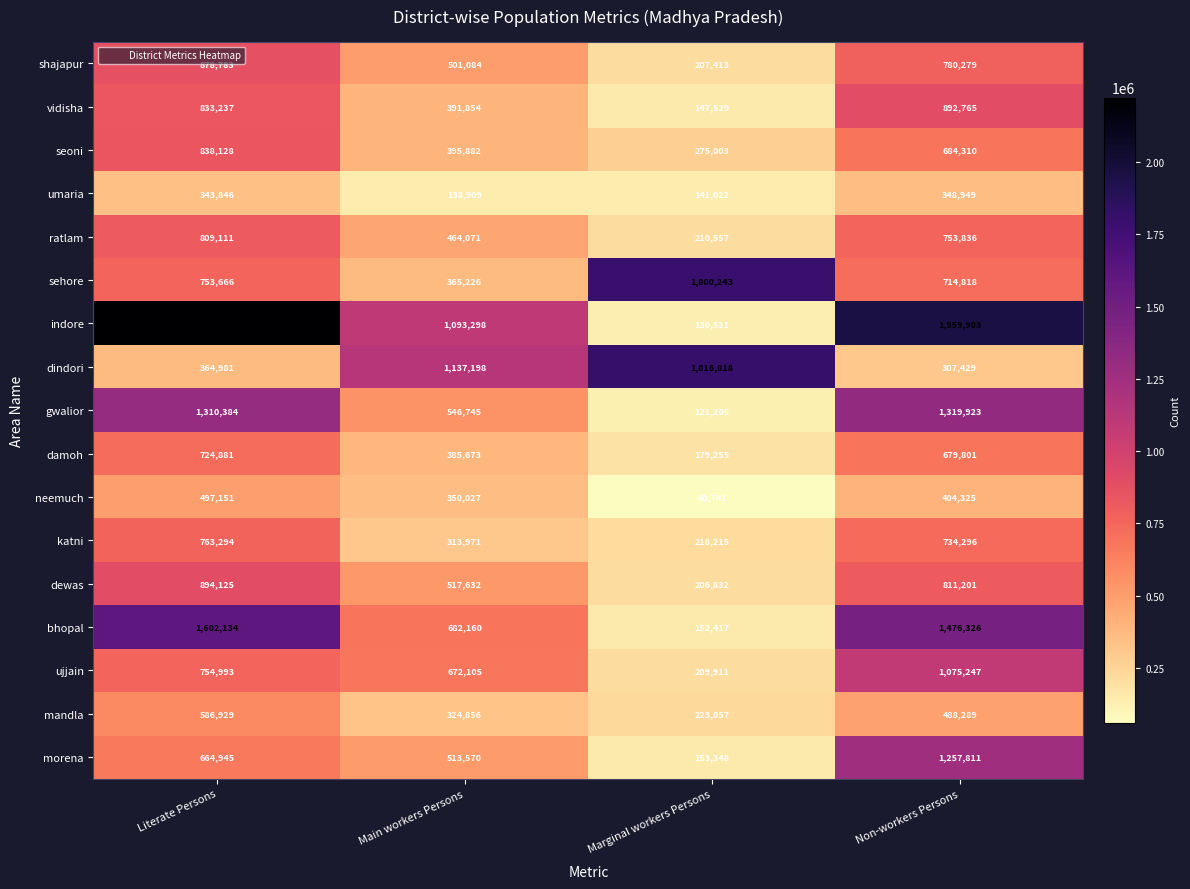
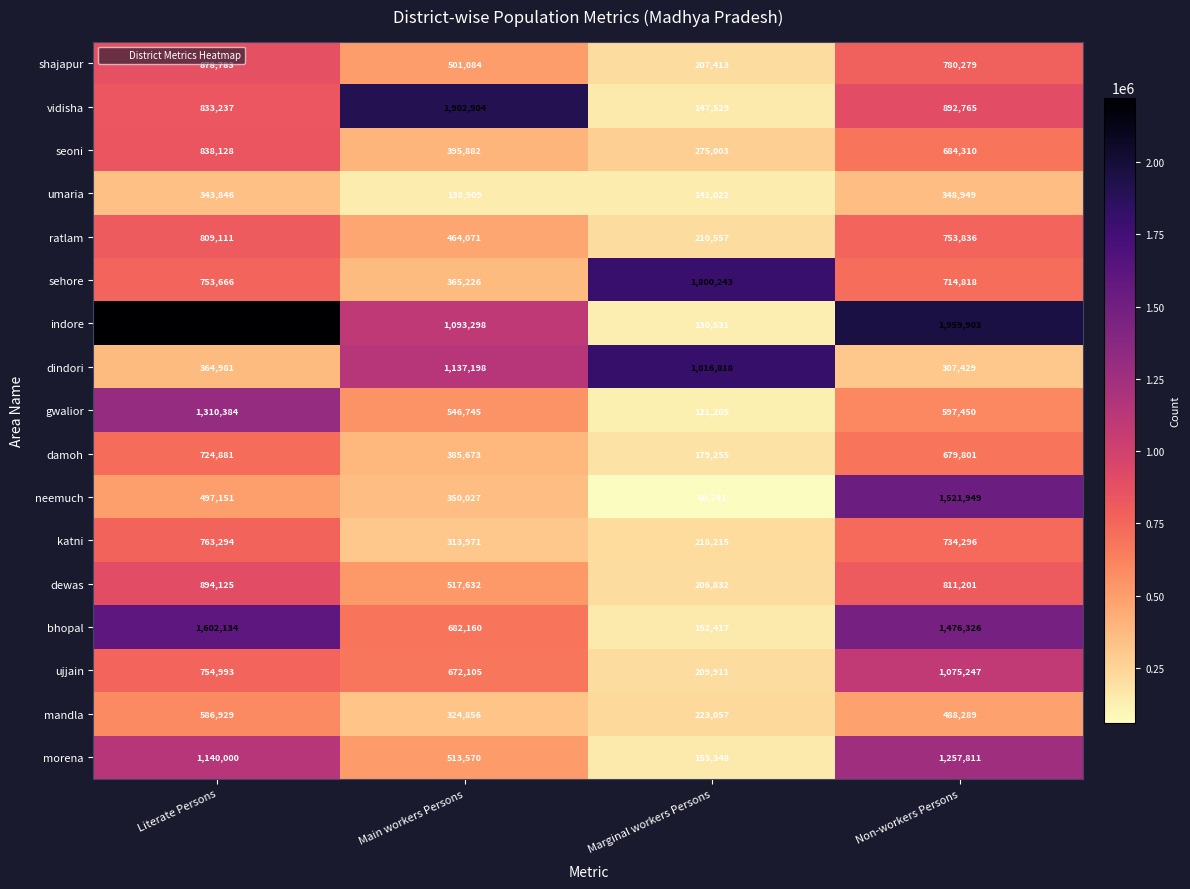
  {
    "shajapur": {
      "Main workers Persons": "501,084",
      "Marginal workers Persons": "207,413",
      "Non-workers Persons": "780,279"
    },
    "vidisha": {
      "Literate Persons": "833,237",
-     "Main workers Persons": "391,854",
+     "Main workers Persons": "1,902,904",
      "Marginal workers Persons": "147,529",
      "Non-workers Persons": "892,765"
    },
    "seoni": {
      "Literate Persons": "838,128",
      "Main workers Persons": "395,882",
      "Marginal workers Persons": "275,003",
      "Non-workers Persons": "684,310"
    },
    "umaria": {
      "Literate Persons": "343,846",
      "Main workers Persons": "138,909",
      "Marginal workers Persons": "141,022",
      "Non-workers Persons": "348,949"
    },
    "ratlam": {
      "Literate Persons": "809,111",
      "Main workers Persons": "464,071",
      "Marginal workers Persons": "210,557",
      "Non-workers Persons": "753,836"
    },
    "sehore": {
      "Literate Persons": "753,666",
      "Main workers Persons": "365,226",
      "Marginal workers Persons": "1,800,243",
      "Non-workers Persons": "714,818"
    },
    "indore": {
      "Main workers Persons": "1,093,298",
      "Marginal workers Persons": "130,531",
      "Non-workers Persons": "1,959,903"
    },
    "dindori": {
      "Literate Persons": "364,981",
      "Main workers Persons": "1,137,198",
      "Marginal workers Persons": "1,816,818",
      "Non-workers Persons": "307,429"
    },
    "gwalior": {
      "Literate Persons": "1,310,384",
      "Main workers Persons": "546,745",
      "Marginal workers Persons": "121,205",
-     "Non-workers Persons": "1,319,923"
+     "Non-workers Persons": "597,450"
    },
    "damoh": {
      "Literate Persons": "724,881",
      "Main workers Persons": "385,673",
      "Marginal workers Persons": "179,255",
      "Non-workers Persons": "679,801"
    },
    "neemuch": {
      "Literate Persons": "497,151",
      "Main workers Persons": "350,027",
      "Marginal workers Persons": "60,741",
-     "Non-workers Persons": "404,325"
+     "Non-workers Persons": "1,521,949"
    },
    "katni": {
      "Literate Persons": "763,294",
      "Main workers Persons": "313,971",
      "Marginal workers Persons": "218,215",
      "Non-workers Persons": "734,296"
    },
    "dewas": {
      "Literate Persons": "894,125",
      "Main workers Persons": "517,632",
      "Marginal workers Persons": "206,832",
      "Non-workers Persons": "811,201"
    },
    "bhopal": {
      "Literate Persons": "1,602,134",
      "Main workers Persons": "682,160",
      "Marginal workers Persons": "152,417",
      "Non-workers Persons": "1,476,326"
    },
    "ujjain": {
      "Literate Persons": "754,993",
      "Main workers Persons": "672,105",
      "Marginal workers Persons": "209,911",
      "Non-workers Persons": "1,075,247"
    },
    "mandla": {
      "Literate Persons": "586,929",
      "Main workers Persons": "324,856",
      "Marginal workers Persons": "223,057",
      "Non-workers Persons": "488,289"
    },
    "morena": {
-     "Literate Persons": "664,945",
+     "Literate Persons": "1,140,000",
      "Main workers Persons": "513,570",
      "Marginal workers Persons": "153,348",
      "Non-workers Persons": "1,257,811"
    }
  }
